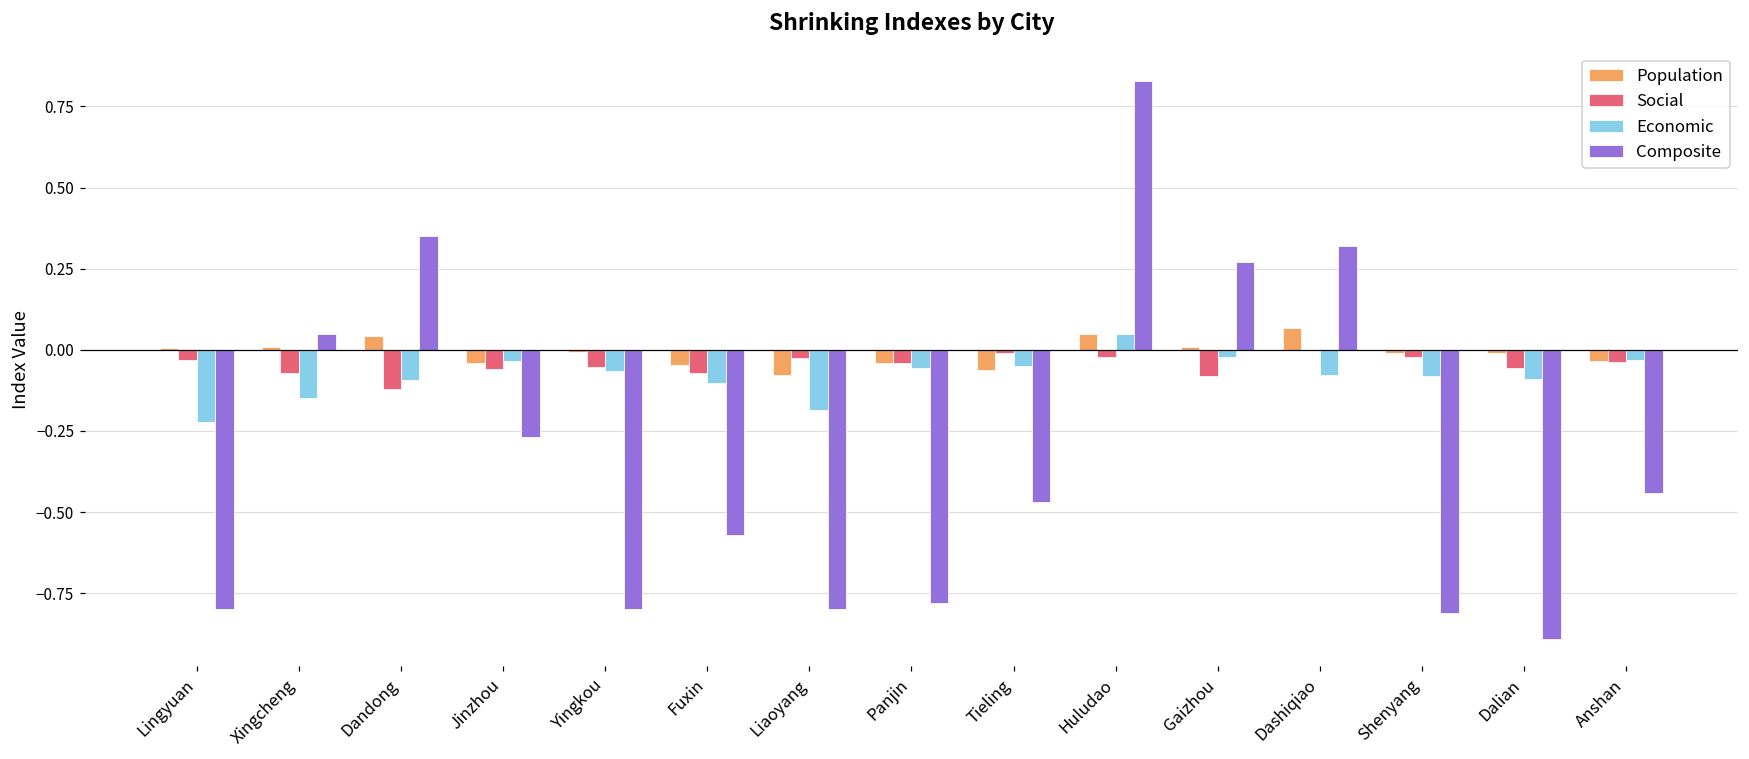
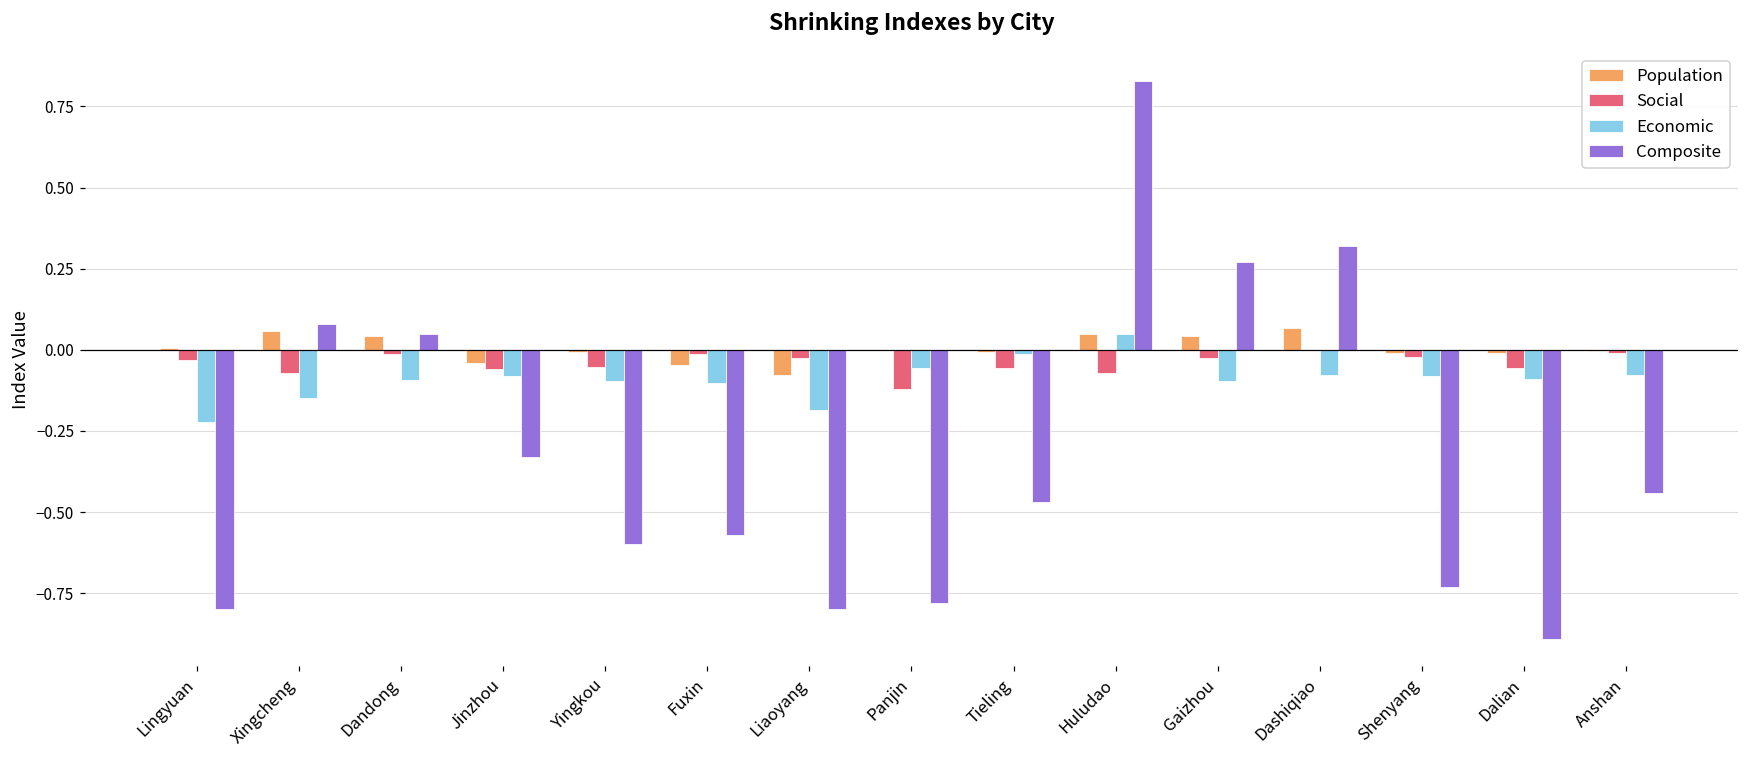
  {
    "Population": {
-     "Xingcheng": 0.01,
+     "Xingcheng": 0.06,
      "Dandong": 0.04,
      "Jinzhou": -0.04,
      "Fuxin": -0.05,
      "Liaoyang": -0.08,
-     "Panjin": -0.04,
-     "Tieling": -0.06,
+     "Panjin": 0.00,
+     "Tieling": -0.01,
      "Huludao": 0.05,
-     "Gaizhou": 0.01,
+     "Gaizhou": 0.04,
      "Dashiqiao": 0.07,
      "Shenyang": -0.01,
      "Dalian": -0.01,
-     "Anshan": -0.03
+     "Anshan": 0.00
    },
    "Social": {
      "Lingyuan": -0.03,
      "Xingcheng": -0.07,
-     "Dandong": -0.12,
+     "Dandong": -0.01,
      "Jinzhou": -0.06,
      "Yingkou": -0.05,
-     "Fuxin": -0.07,
+     "Fuxin": -0.01,
      "Liaoyang": -0.03,
-     "Panjin": -0.04,
-     "Tieling": -0.01,
-     "Huludao": -0.02,
-     "Gaizhou": -0.08,
+     "Panjin": -0.12,
+     "Tieling": -0.05,
+     "Huludao": -0.07,
+     "Gaizhou": -0.03,
      "Dashiqiao": 0.00,
      "Shenyang": -0.02,
      "Dalian": -0.06,
-     "Anshan": -0.04
+     "Anshan": -0.01
    },
    "Economic": {
      "Lingyuan": -0.22,
      "Xingcheng": -0.15,
      "Dandong": -0.09,
-     "Jinzhou": -0.03,
-     "Yingkou": -0.06,
+     "Jinzhou": -0.08,
+     "Yingkou": -0.10,
      "Fuxin": -0.10,
      "Liaoyang": -0.19,
      "Panjin": -0.06,
-     "Tieling": -0.05,
+     "Tieling": -0.01,
      "Huludao": 0.05,
-     "Gaizhou": -0.02,
+     "Gaizhou": -0.10,
      "Dashiqiao": -0.08,
      "Shenyang": -0.08,
      "Dalian": -0.09,
-     "Anshan": -0.03
+     "Anshan": -0.08
    },
    "Composite": {
      "Lingyuan": -0.80,
-     "Xingcheng": 0.05,
-     "Dandong": 0.35,
-     "Jinzhou": -0.27,
-     "Yingkou": -0.8,
+     "Xingcheng": 0.08,
+     "Dandong": 0.05,
+     "Jinzhou": -0.33,
+     "Yingkou": -0.6,
      "Fuxin": -0.57,
      "Liaoyang": -0.80,
      "Panjin": -0.78,
      "Tieling": -0.47,
      "Huludao": 0.83,
      "Gaizhou": 0.27,
      "Dashiqiao": 0.32,
-     "Shenyang": -0.81,
+     "Shenyang": -0.73,
      "Dalian": -0.89,
      "Anshan": -0.44
    }
  }
